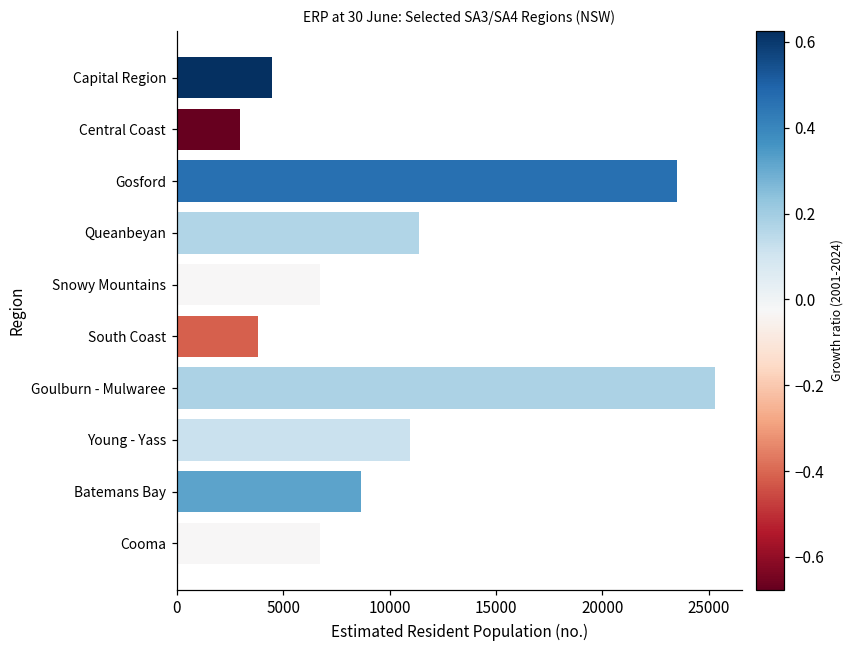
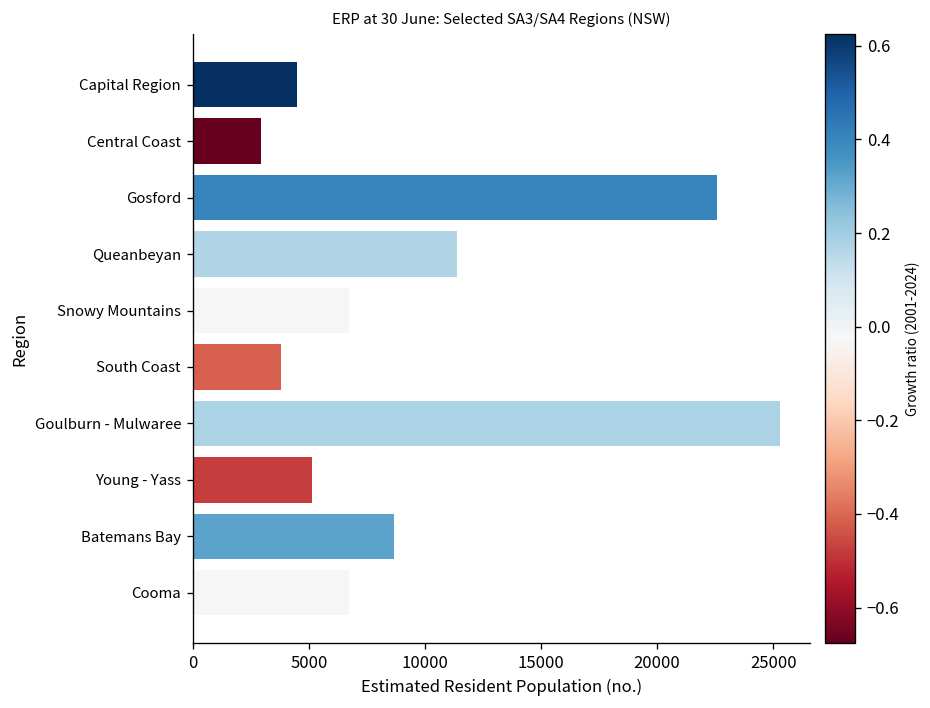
  {
    "Capital Region": 4500,
    "Central Coast": 3000,
-   "Gosford": 23500,
+   "Gosford": 22600,
    "Queanbeyan": 11400,
    "Snowy Mountains": 6700,
    "South Coast": 3800,
    "Goulburn - Mulwaree": 25300,
-   "Young - Yass": 11000,
+   "Young - Yass": 5100,
    "Batemans Bay": 8700,
    "Cooma": 6700
  }
